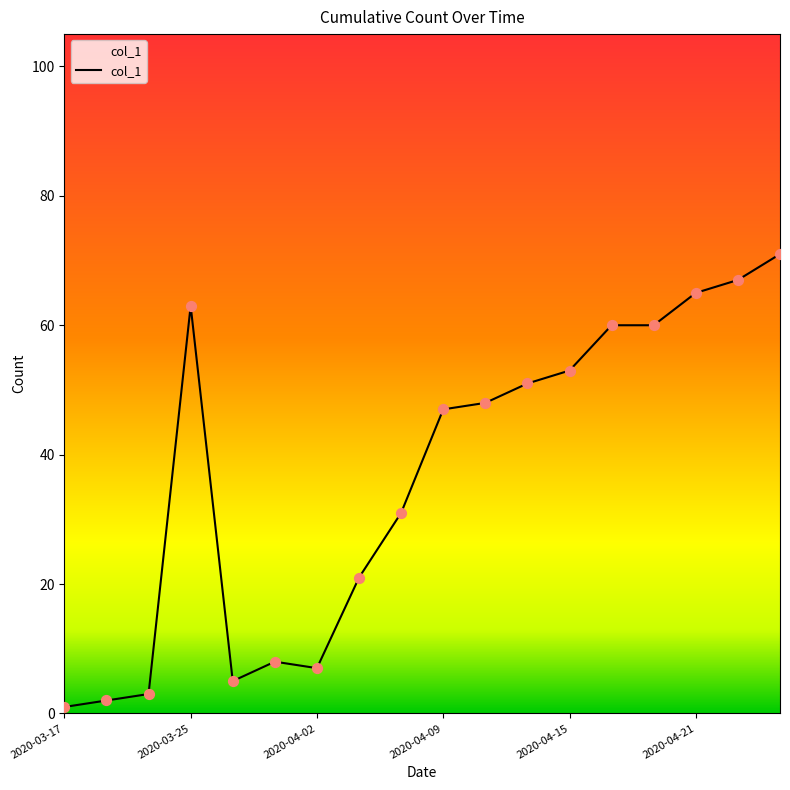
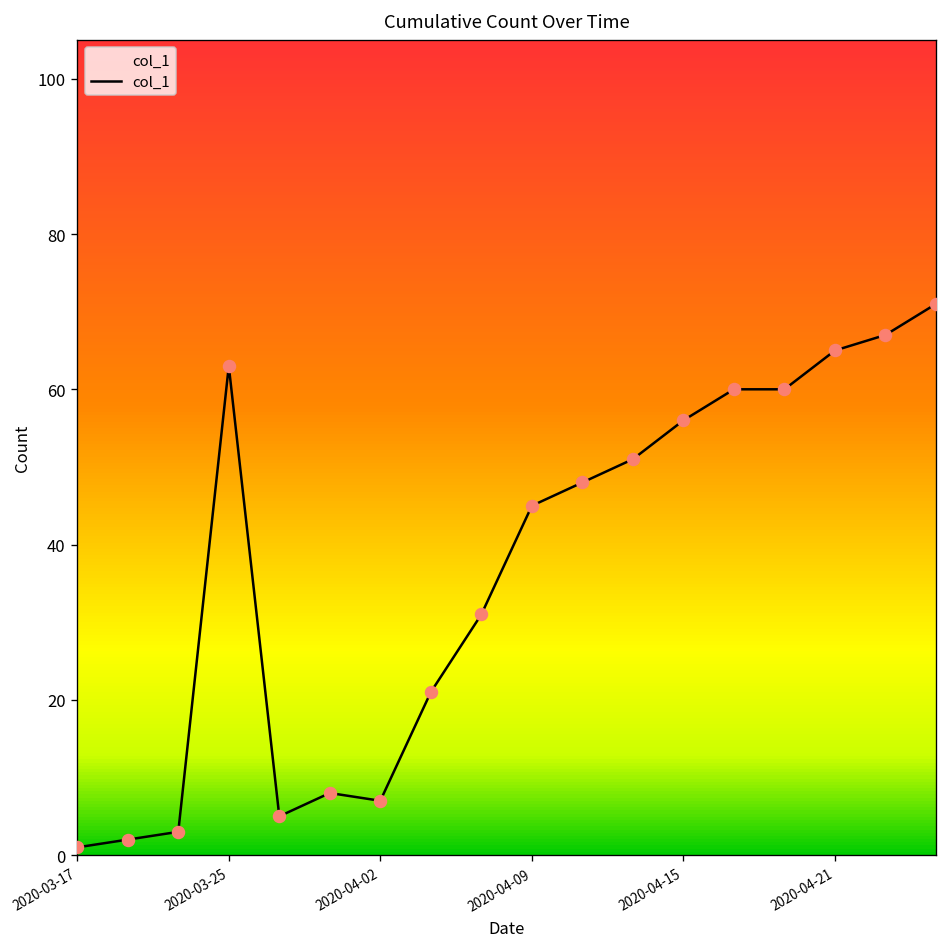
  {
    "2020-03-17": 1,
    "2020-03-25": 63,
    "2020-04-02": 7,
-   "2020-04-09": 47,
-   "2020-04-15": 53,
+   "2020-04-09": 45,
+   "2020-04-15": 56,
    "2020-04-21": 65
  }
